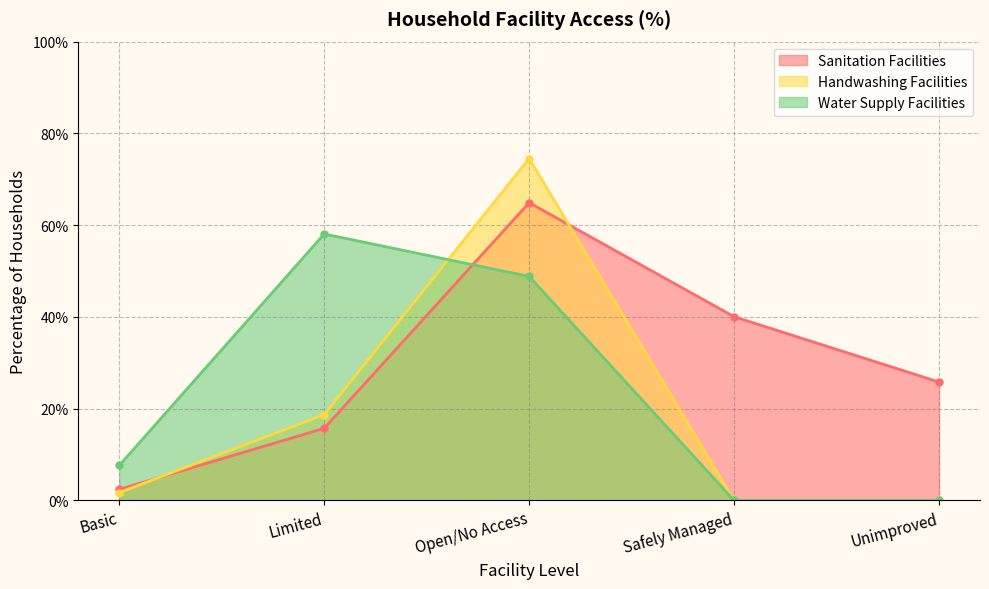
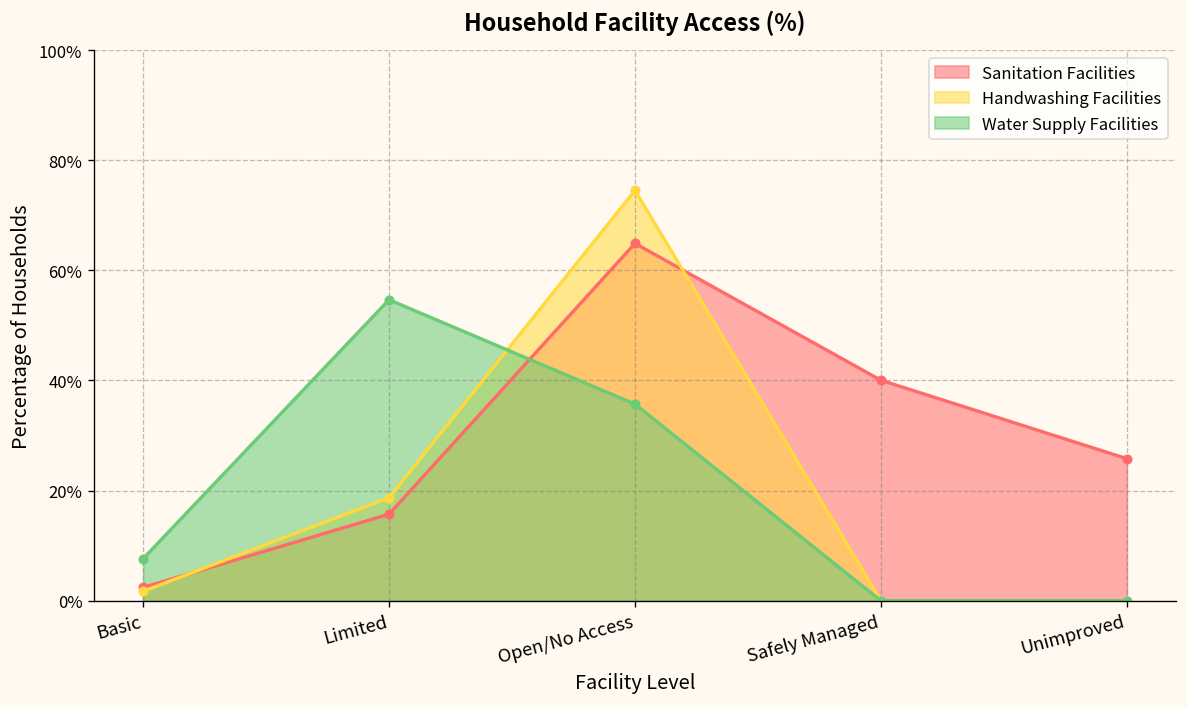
  {
    "Sanitation Facilities": {
      "Basic": "2%",
      "Limited": "16%",
      "Open/No Access": "65%",
      "Safely Managed": "40%",
      "Unimproved": "26%"
    },
    "Handwashing Facilities": {
      "Basic": "2%",
      "Limited": "19%",
      "Open/No Access": "75%"
    },
    "Water Supply Facilities": {
      "Basic": "8%",
-     "Limited": "58%",
-     "Open/No Access": "49%"
+     "Limited": "55%",
+     "Open/No Access": "36%"
    }
  }
